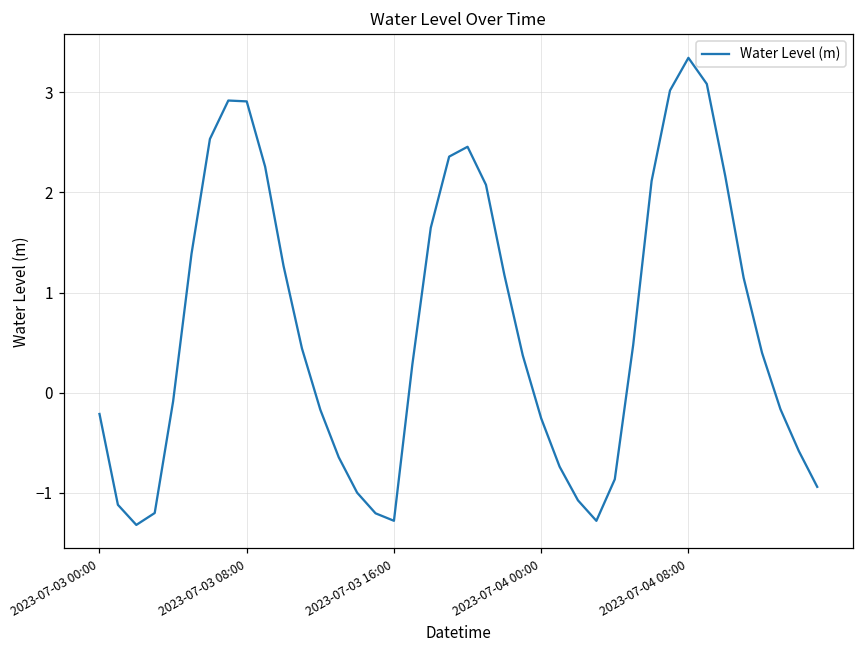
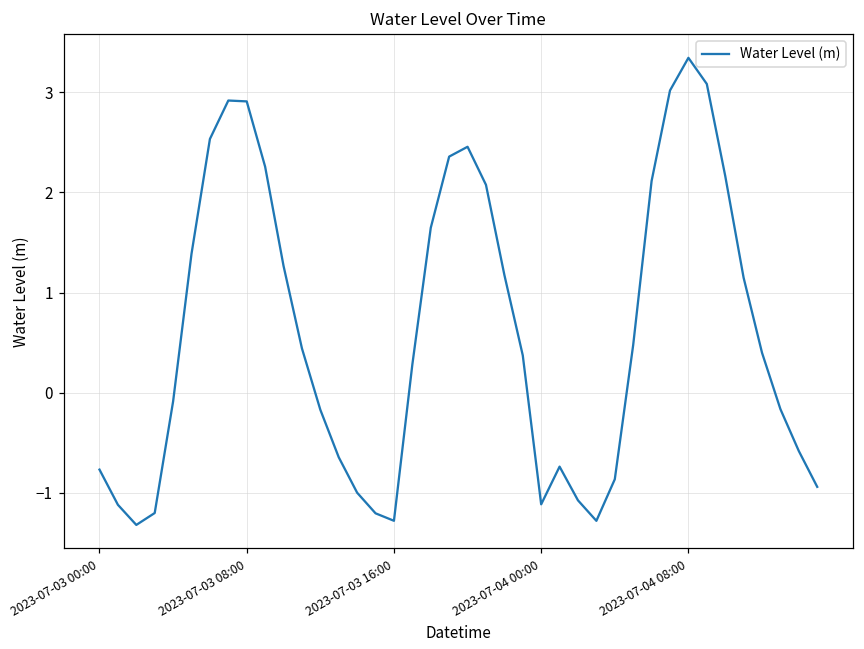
  {
-   "2023-07-03 00:00": -0.2,
+   "2023-07-03 00:00": -0.8,
    "2023-07-03 08:00": 2.9,
    "2023-07-03 16:00": -1.3,
-   "2023-07-04 00:00": -0.3,
+   "2023-07-04 00:00": -1.1,
    "2023-07-04 08:00": 3.3
  }
